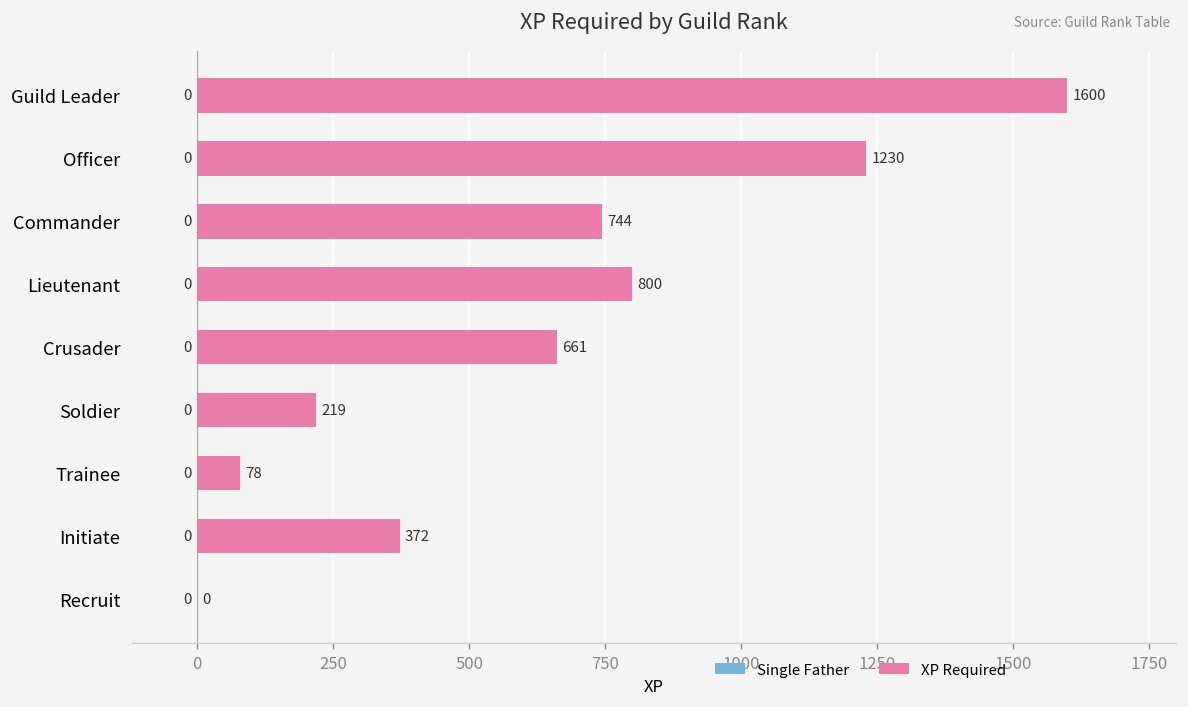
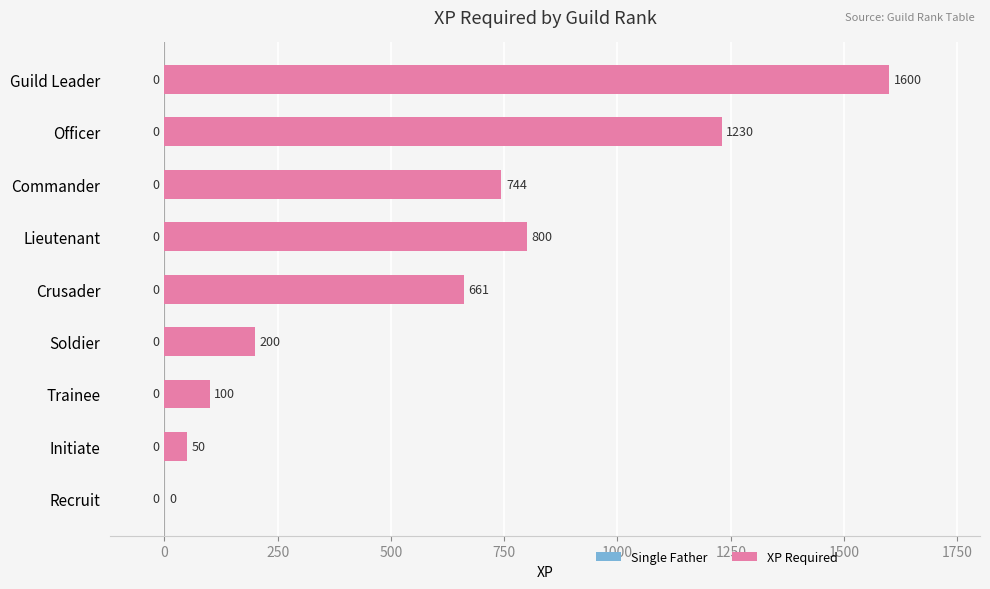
  {
    "Single Father": {
      "Guild Leader": 0,
      "Officer": 0,
      "Commander": 0,
      "Lieutenant": 0,
      "Crusader": 0,
      "Soldier": 0,
      "Trainee": 0,
      "Initiate": 0,
      "Recruit": 0
    },
    "XP Required": {
      "Guild Leader": 1600,
      "Officer": 1230,
      "Commander": 744,
      "Lieutenant": 800,
      "Crusader": 661,
-     "Soldier": 219,
-     "Trainee": 78,
-     "Initiate": 372,
+     "Soldier": 200,
+     "Trainee": 100,
+     "Initiate": 50,
      "Recruit": 0
    }
  }
